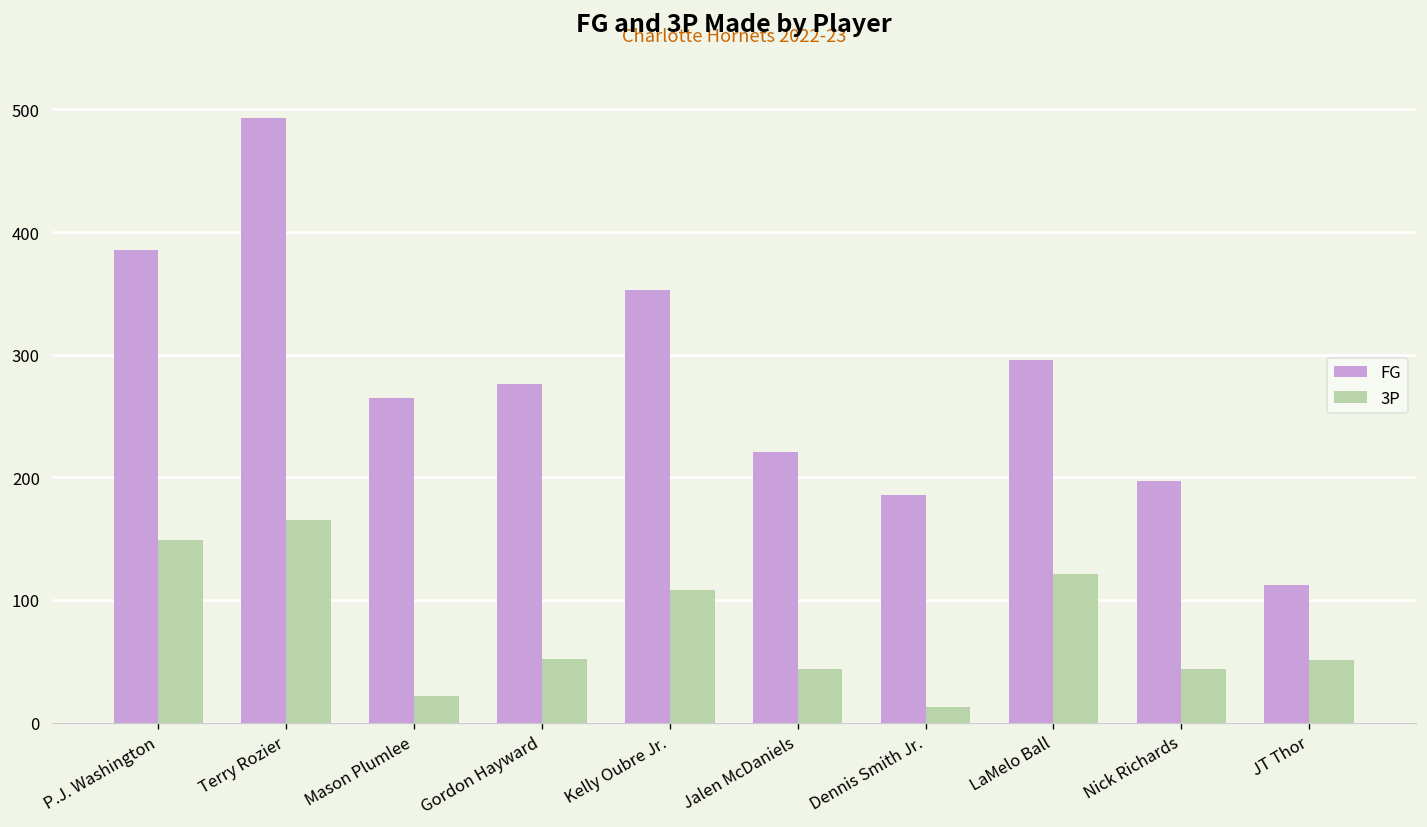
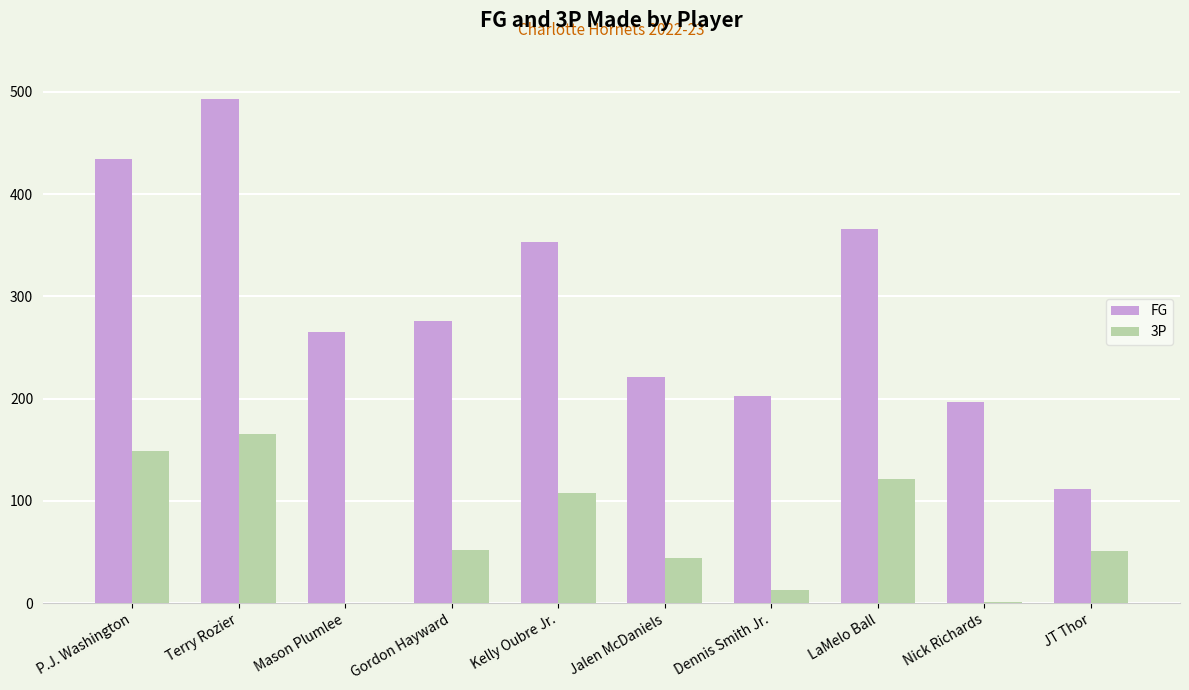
  {
    "FG": {
-     "P.J. Washington": 385,
+     "P.J. Washington": 434,
      "Terry Rozier": 493,
      "Mason Plumlee": 265,
      "Gordon Hayward": 276,
      "Kelly Oubre Jr.": 353,
      "Jalen McDaniels": 221,
-     "Dennis Smith Jr.": 186,
-     "LaMelo Ball": 296,
+     "Dennis Smith Jr.": 203,
+     "LaMelo Ball": 366,
      "Nick Richards": 197,
      "JT Thor": 112
    },
    "3P": {
      "P.J. Washington": 149,
      "Terry Rozier": 165,
-     "Mason Plumlee": 22,
+     "Mason Plumlee": 0,
      "Gordon Hayward": 52,
      "Kelly Oubre Jr.": 108,
      "Jalen McDaniels": 44,
      "Dennis Smith Jr.": 13,
      "LaMelo Ball": 121,
-     "Nick Richards": 44,
+     "Nick Richards": 1,
      "JT Thor": 51
    }
  }
